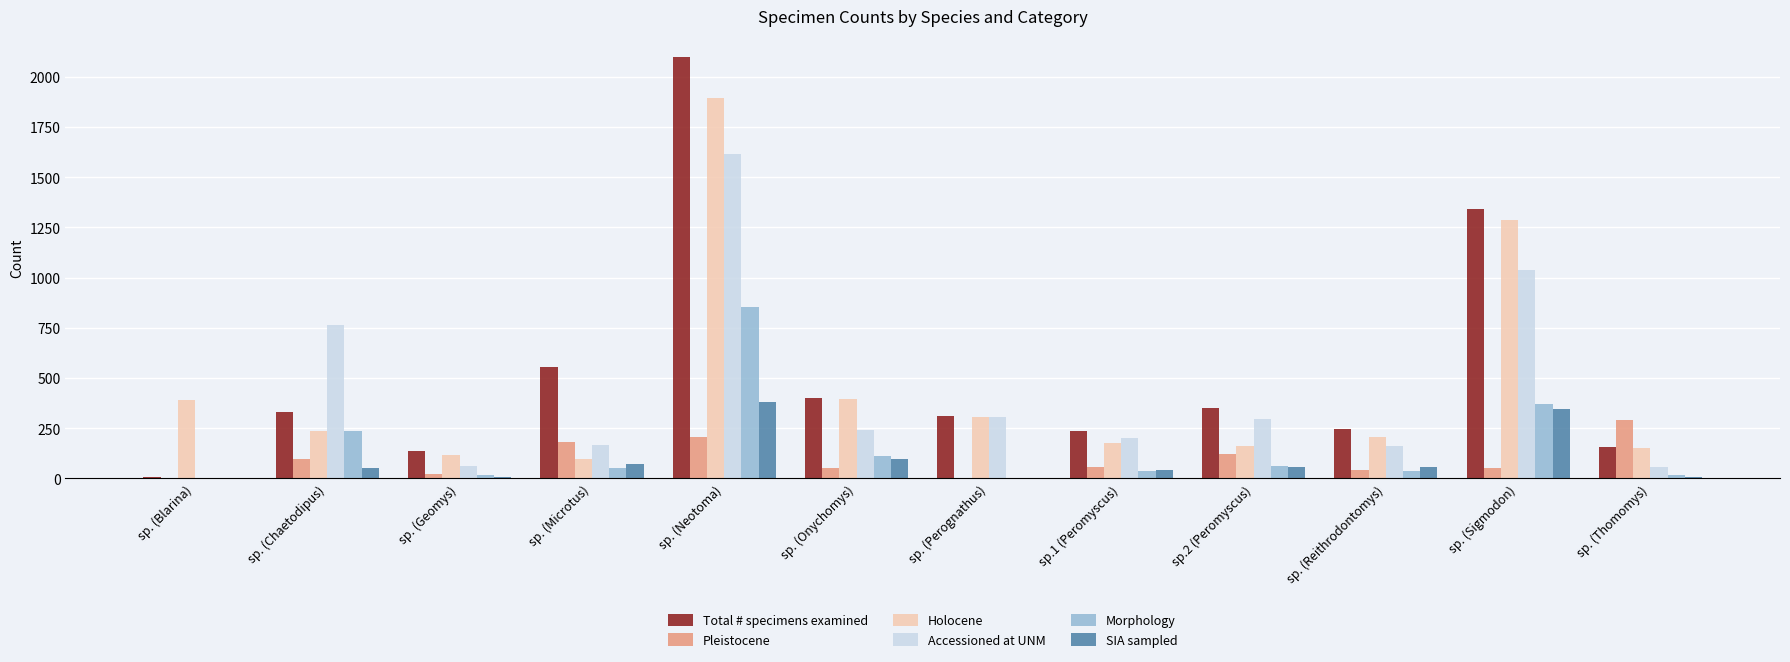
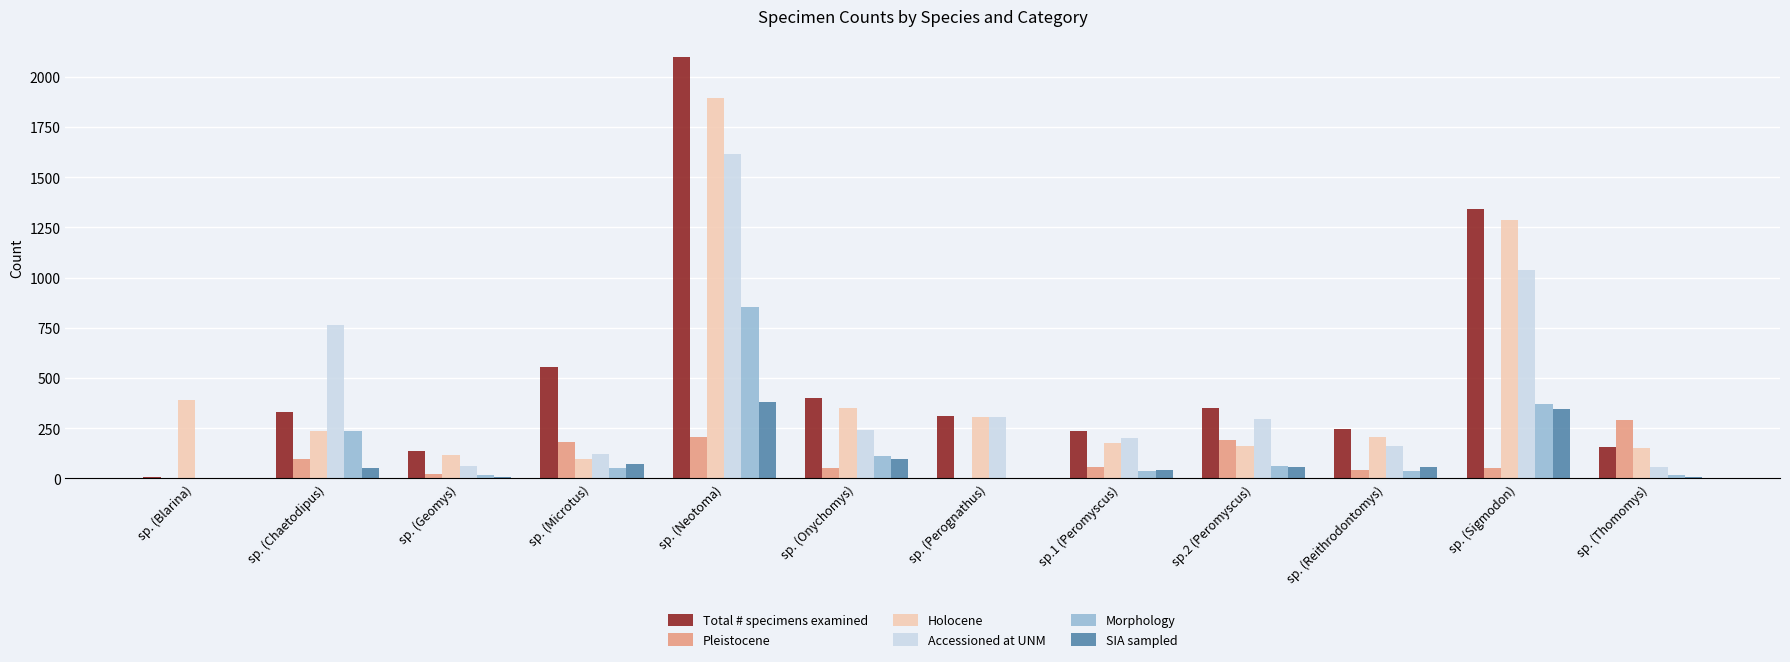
  {
    "Total # specimens examined": {
      "sp. (Chaetodipus)": 330,
      "sp. (Geomys)": 140,
      "sp. (Microtus)": 550,
      "sp. (Neotoma)": 2100,
      "sp. (Onychomys)": 400,
      "sp. (Perognathus)": 310,
      "sp.1 (Peromyscus)": 240,
      "sp.2 (Peromyscus)": 350,
      "sp. (Reithrodontomys)": 250,
      "sp. (Sigmodon)": 1340,
      "sp. (Thomomys)": 150
    },
    "Pleistocene": {
      "sp. (Blarina)": 0,
      "sp. (Chaetodipus)": 100,
      "sp. (Geomys)": 20,
      "sp. (Microtus)": 180,
      "sp. (Neotoma)": 200,
      "sp. (Onychomys)": 50,
      "sp.1 (Peromyscus)": 60,
-     "sp.2 (Peromyscus)": 120,
+     "sp.2 (Peromyscus)": 190,
      "sp. (Reithrodontomys)": 40,
      "sp. (Sigmodon)": 50,
      "sp. (Thomomys)": 290
    },
    "Holocene": {
      "sp. (Blarina)": 390,
      "sp. (Chaetodipus)": 240,
      "sp. (Geomys)": 110,
      "sp. (Microtus)": 100,
      "sp. (Neotoma)": 1890,
-     "sp. (Onychomys)": 400,
+     "sp. (Onychomys)": 350,
      "sp. (Perognathus)": 310,
      "sp.1 (Peromyscus)": 180,
      "sp.2 (Peromyscus)": 160,
      "sp. (Reithrodontomys)": 210,
      "sp. (Sigmodon)": 1290,
      "sp. (Thomomys)": 150
    },
    "Accessioned at UNM": {
      "sp. (Blarina)": 0,
      "sp. (Chaetodipus)": 770,
      "sp. (Geomys)": 60,
-     "sp. (Microtus)": 170,
+     "sp. (Microtus)": 120,
      "sp. (Neotoma)": 1620,
      "sp. (Onychomys)": 240,
      "sp. (Perognathus)": 310,
      "sp.1 (Peromyscus)": 200,
      "sp.2 (Peromyscus)": 300,
      "sp. (Reithrodontomys)": 160,
      "sp. (Sigmodon)": 1040,
      "sp. (Thomomys)": 60
    },
    "Morphology": {
      "sp. (Blarina)": 0,
      "sp. (Chaetodipus)": 240,
      "sp. (Geomys)": 20,
      "sp. (Microtus)": 50,
      "sp. (Neotoma)": 850,
      "sp. (Onychomys)": 110,
      "sp. (Perognathus)": 0,
      "sp.1 (Peromyscus)": 40,
      "sp.2 (Peromyscus)": 60,
      "sp. (Reithrodontomys)": 40,
      "sp. (Sigmodon)": 370,
      "sp. (Thomomys)": 20
    },
    "SIA sampled": {
      "sp. (Blarina)": 0,
      "sp. (Chaetodipus)": 50,
      "sp. (Microtus)": 70,
      "sp. (Neotoma)": 380,
      "sp. (Onychomys)": 100,
      "sp. (Perognathus)": 0,
      "sp.1 (Peromyscus)": 40,
      "sp.2 (Peromyscus)": 60,
      "sp. (Reithrodontomys)": 60,
      "sp. (Sigmodon)": 350
    }
  }
